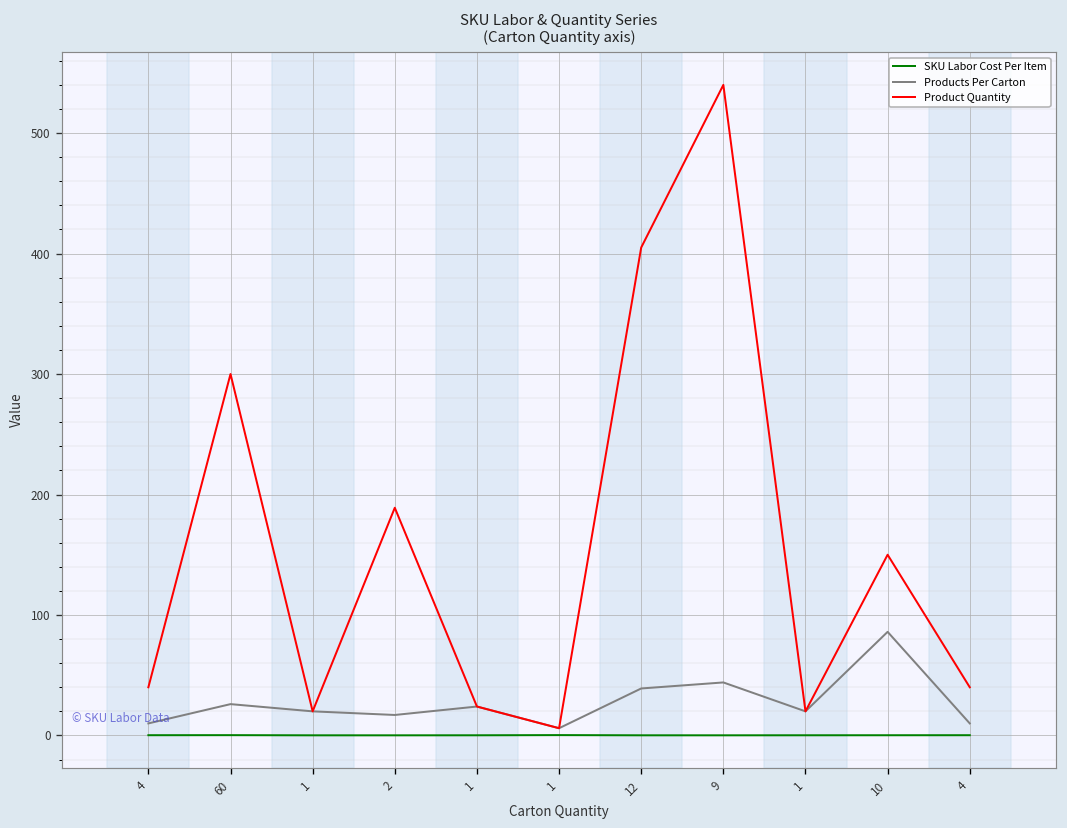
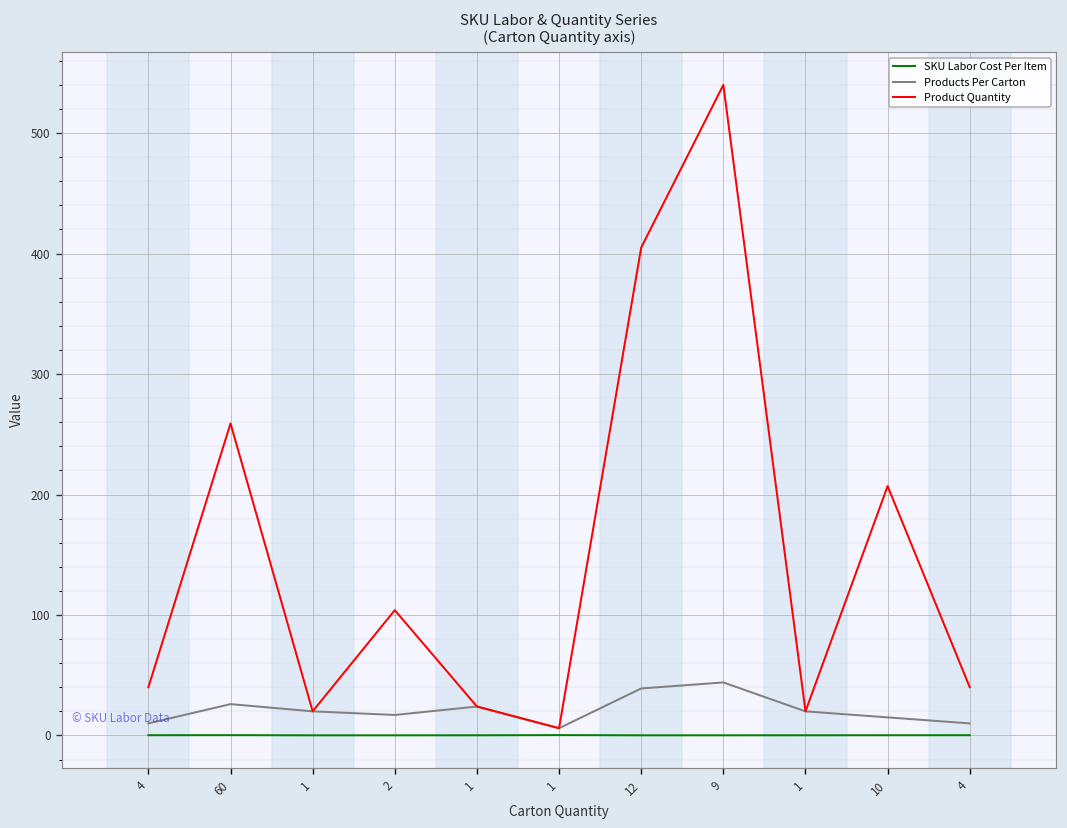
  {
    "SKU Labor Cost Per Item": {
      "60": 0,
      "2": 0,
      "12": 0,
      "9": 0,
      "10": 0
    },
    "Products Per Carton": {
      "60": 26,
      "2": 17,
      "12": 39,
      "9": 44,
-     "10": 86
+     "10": 15
    },
    "Product Quantity": {
-     "60": 300,
-     "2": 189,
+     "60": 259,
+     "2": 104,
      "12": 405,
      "9": 540,
-     "10": 150
+     "10": 207
    }
  }
